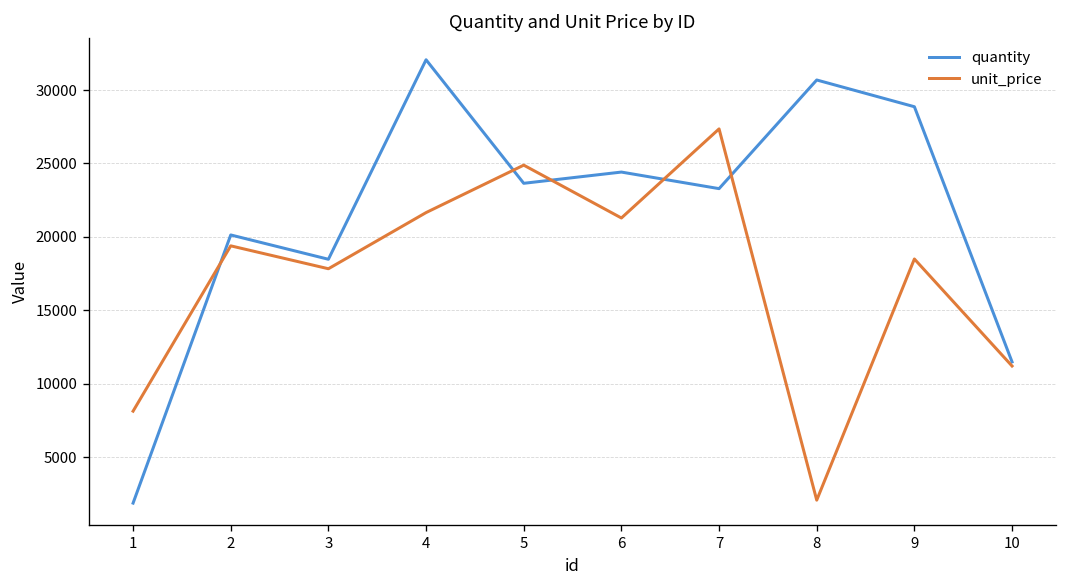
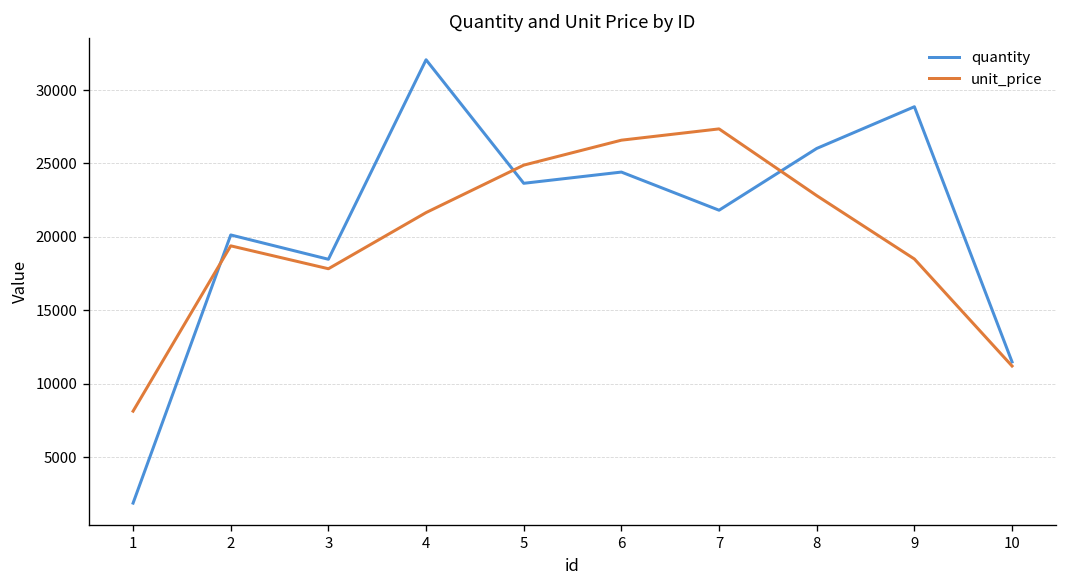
  {
    "quantity": {
      "1": 1900,
      "2": 20100,
      "3": 18500,
      "4": 32100,
      "5": 23600,
      "6": 24400,
-     "7": 23300,
-     "8": 30700,
+     "7": 21800,
+     "8": 26000,
      "9": 28900,
      "10": 11500
    },
    "unit_price": {
      "1": 8100,
      "2": 19400,
      "3": 17800,
      "4": 21700,
      "5": 24900,
-     "6": 21300,
+     "6": 26600,
      "7": 27400,
-     "8": 2100,
+     "8": 22800,
      "9": 18500,
      "10": 11200
    }
  }
